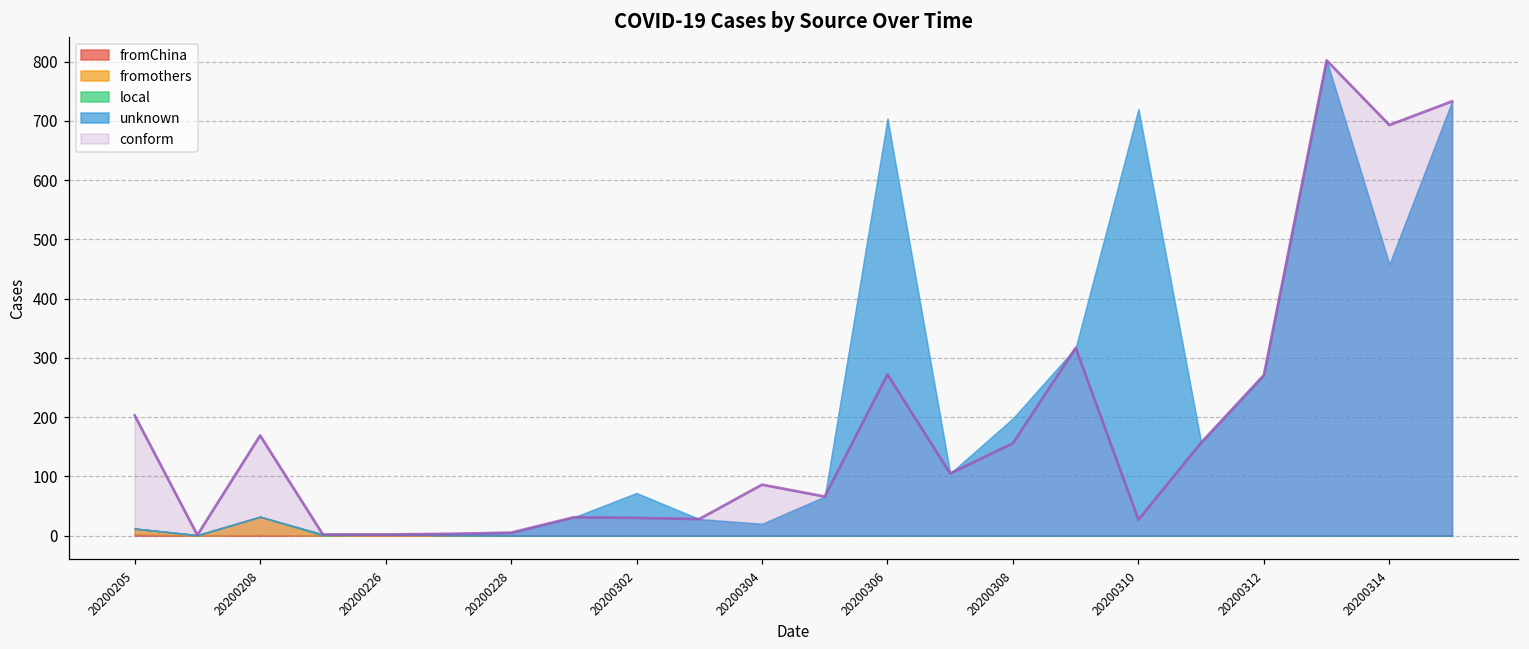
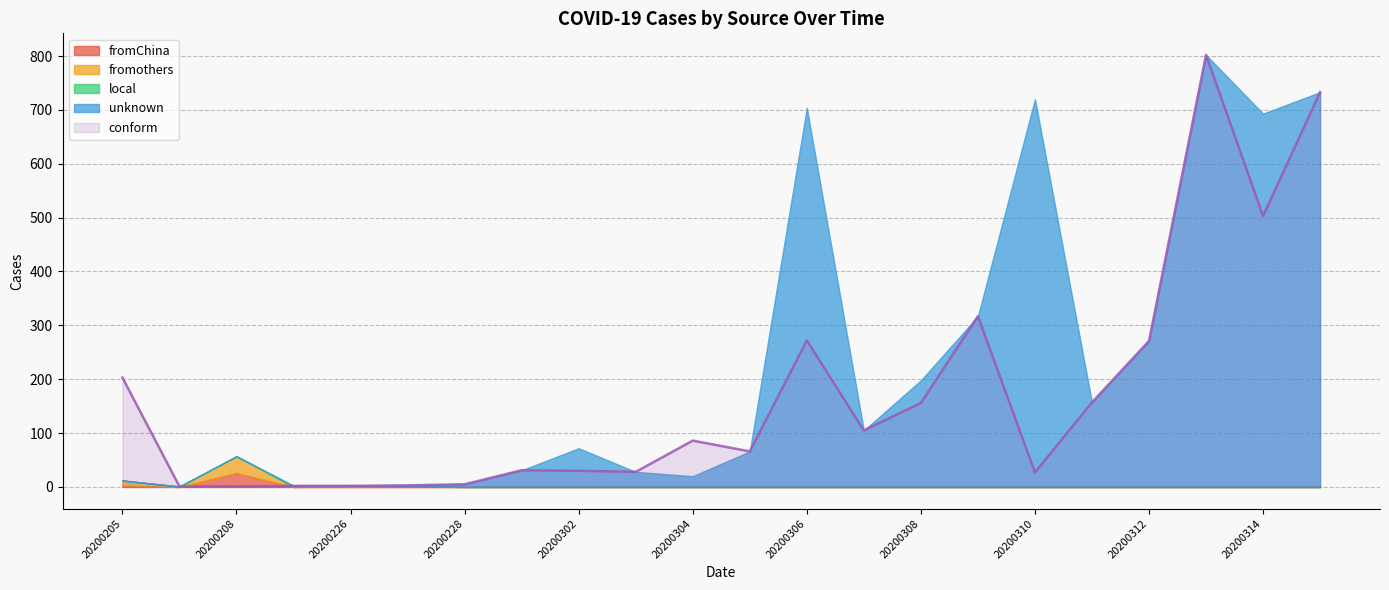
  {
    "fromChina": {
-     "20200208": 0
+     "20200208": 30
    },
    "unknown": {
      "20200302": 70,
      "20200304": 20,
      "20200306": 700,
      "20200308": 200,
      "20200310": 720,
-     "20200314": 460
+     "20200314": 690
    },
    "conform": {
      "20200205": 200,
-     "20200208": 170,
+     "20200208": 0,
      "20200302": 30,
      "20200304": 90,
      "20200306": 270,
      "20200308": 160,
      "20200310": 30,
-     "20200314": 690
+     "20200314": 500
    }
  }
